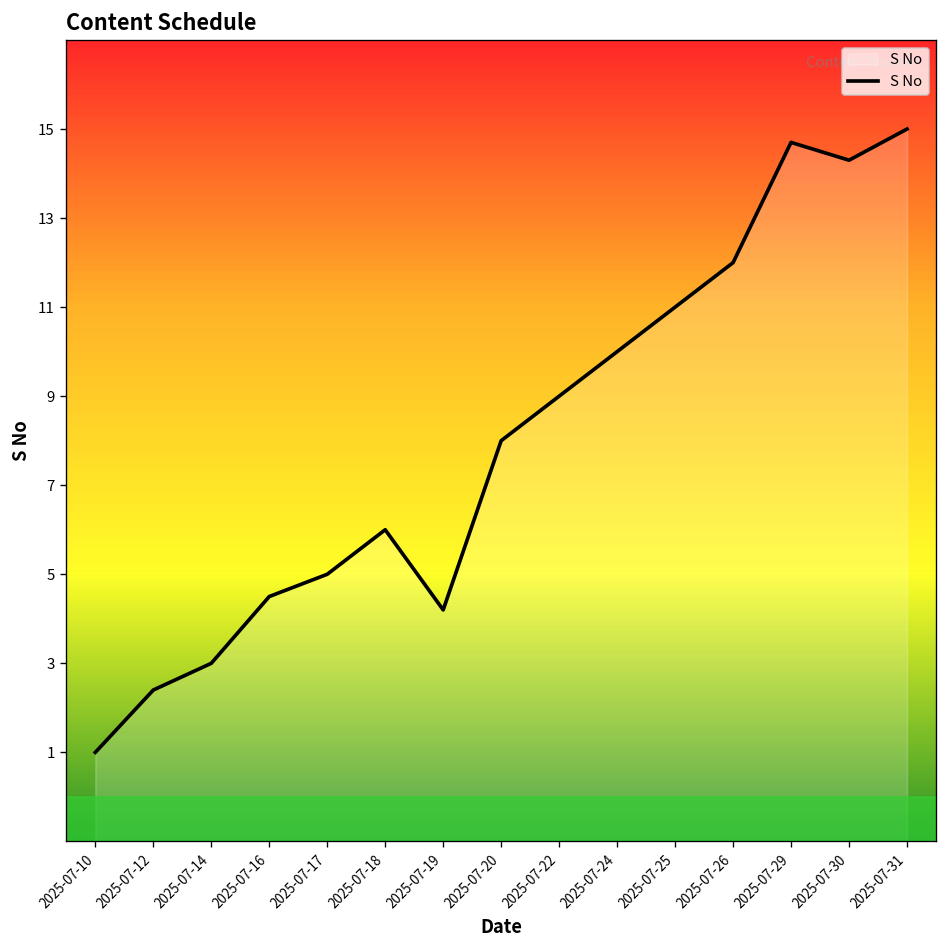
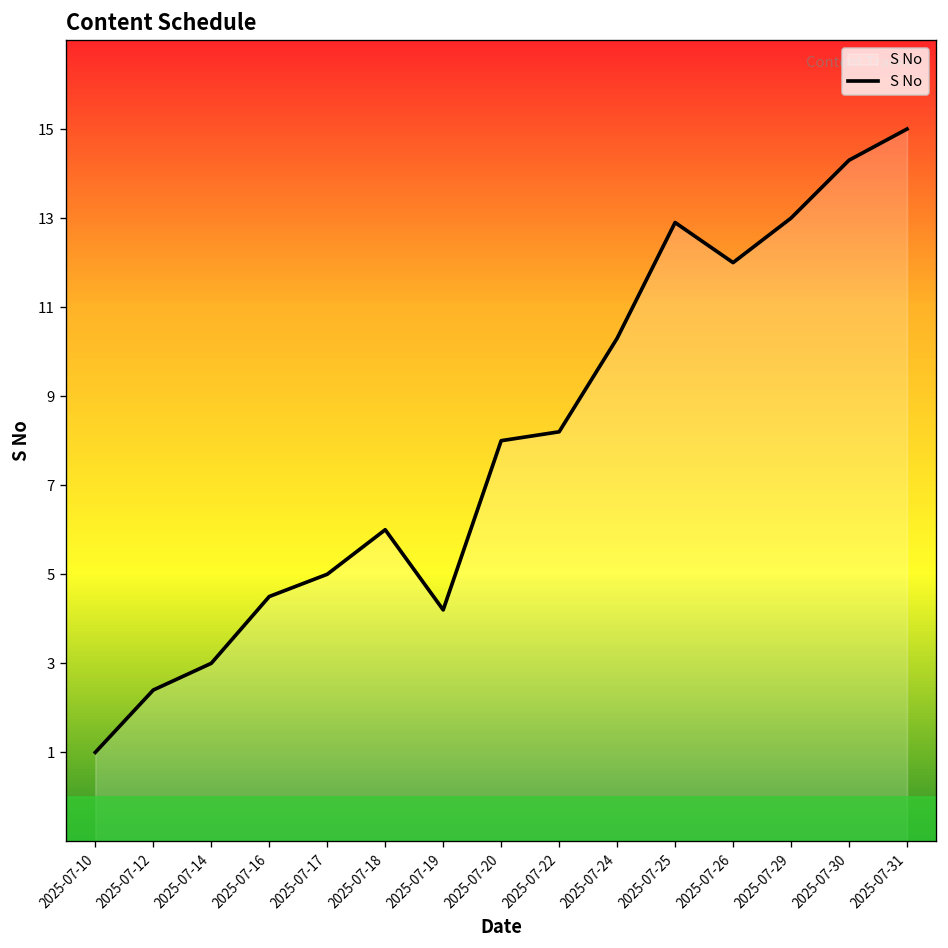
  {
    "2025-07-10": 1.0,
    "2025-07-12": 2.4,
    "2025-07-14": 3.0,
    "2025-07-16": 4.5,
    "2025-07-17": 5.0,
    "2025-07-18": 6.0,
    "2025-07-19": 4.2,
    "2025-07-20": 8.0,
-   "2025-07-22": 9.0,
-   "2025-07-24": 10.0,
-   "2025-07-25": 11.0,
+   "2025-07-22": 8.2,
+   "2025-07-24": 10.3,
+   "2025-07-25": 12.9,
    "2025-07-26": 12.0,
-   "2025-07-29": 14.7,
+   "2025-07-29": 13.0,
    "2025-07-30": 14.3,
    "2025-07-31": 15.0
  }
